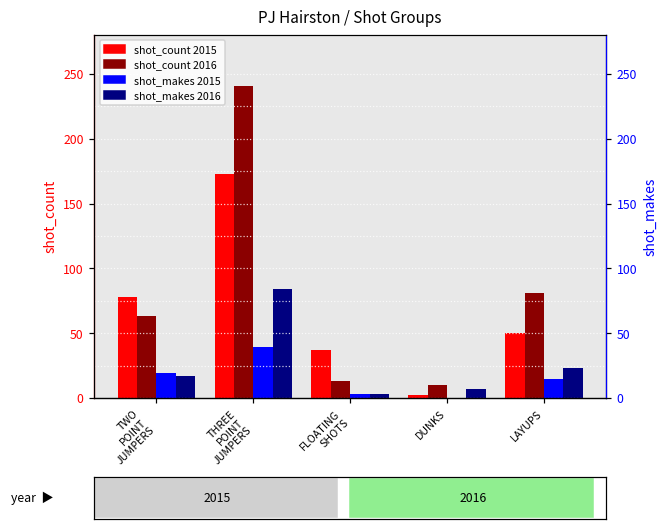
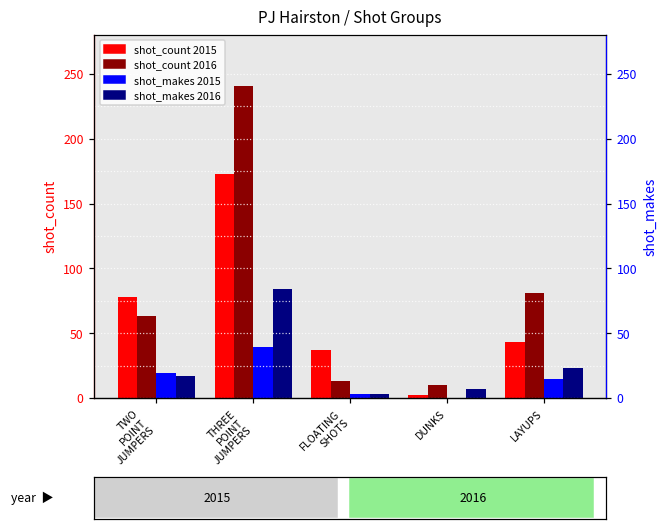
  {
    "shot_count 2015": {
      "TWO POINT JUMPERS": 78,
      "THREE POINT JUMPERS": 173,
      "FLOATING SHOTS": 37,
-     "LAYUPS": 50
+     "LAYUPS": 43
    },
    "shot_count 2016": {
      "TWO POINT JUMPERS": 63,
      "THREE POINT JUMPERS": 241,
      "FLOATING SHOTS": 13,
      "DUNKS": 10,
      "LAYUPS": 81
    },
    "shot_makes 2015": {
      "TWO POINT JUMPERS": 19,
      "THREE POINT JUMPERS": 39,
      "FLOATING SHOTS": 3,
      "DUNKS": 0,
      "LAYUPS": 15
    },
    "shot_makes 2016": {
      "TWO POINT JUMPERS": 17,
      "THREE POINT JUMPERS": 84,
      "FLOATING SHOTS": 3,
      "DUNKS": 7,
      "LAYUPS": 23
    }
  }
